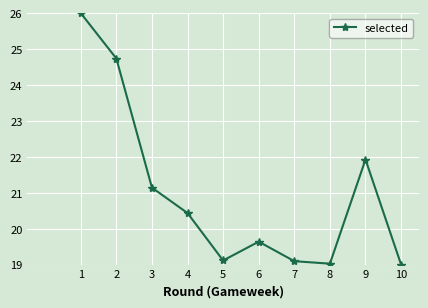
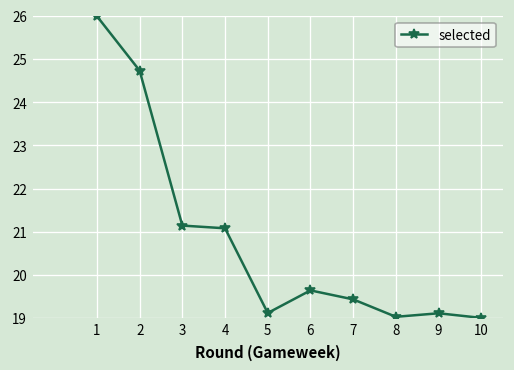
  {
    "1": 26.0,
    "2": 24.7,
    "3": 21.1,
-   "4": 20.4,
+   "4": 21.1,
    "5": 19.1,
    "6": 19.6,
-   "7": 19.1,
+   "7": 19.4,
    "8": 19.0,
-   "9": 21.9,
+   "9": 19.1,
    "10": 19.0
  }
